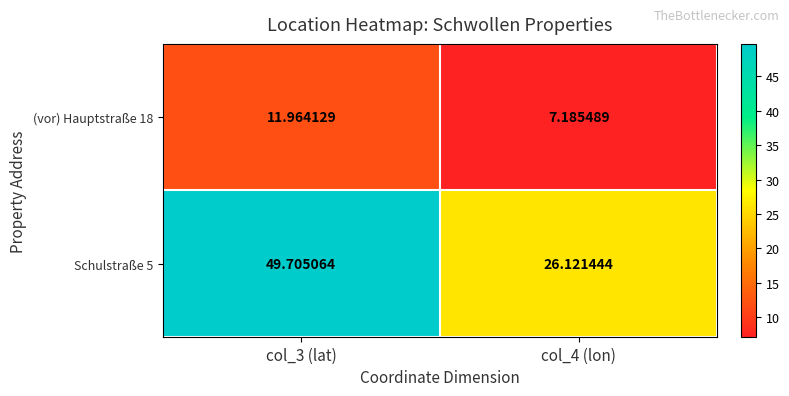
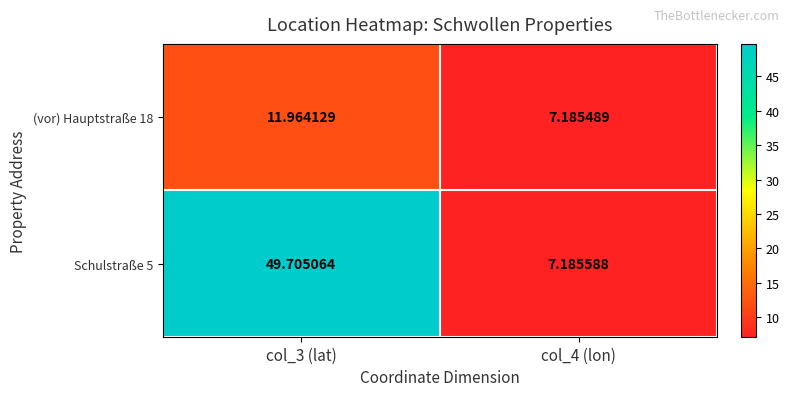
  {
    "(vor) Hauptstraße 18": {
      "col_3 (lat)": 11.964129,
      "col_4 (lon)": 7.185489
    },
    "Schulstraße 5": {
      "col_3 (lat)": 49.705064,
-     "col_4 (lon)": 26.121444
+     "col_4 (lon)": 7.185588
    }
  }
